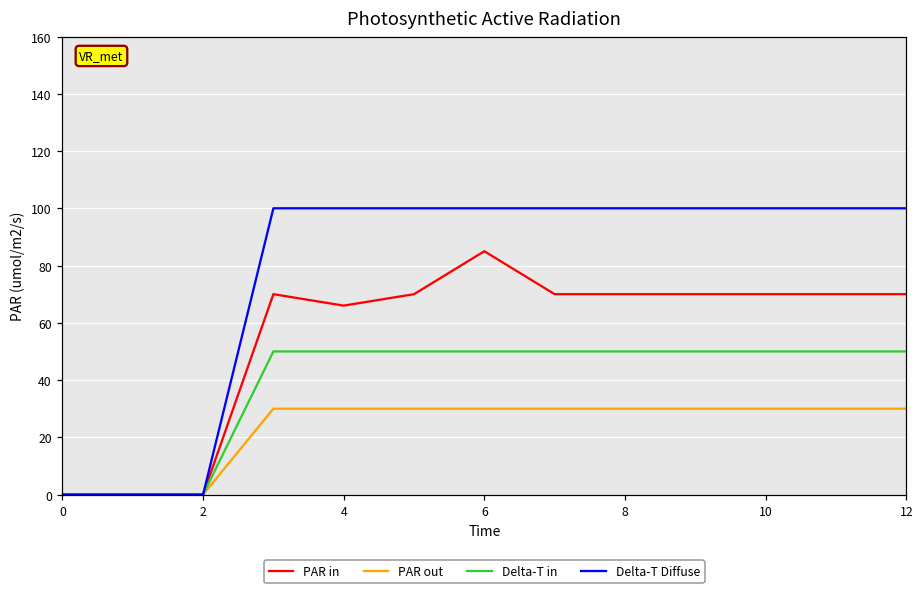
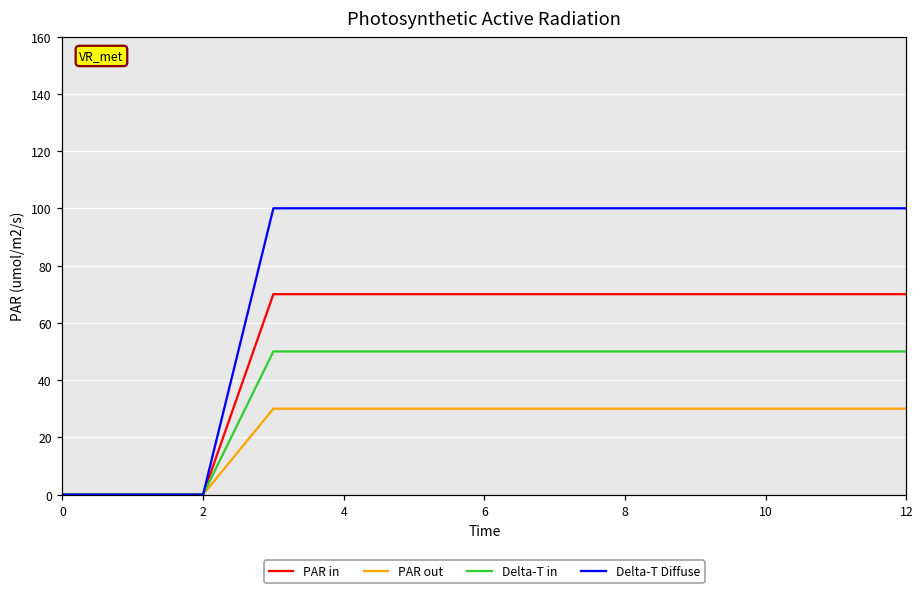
  {
    "PAR in": {
-     "4": 66,
-     "6": 85,
+     "4": 70,
+     "6": 70,
      "8": 70,
      "10": 70,
      "12": 70
    },
    "PAR out": {
      "4": 30,
      "6": 30,
      "8": 30,
      "10": 30,
      "12": 30
    },
    "Delta-T in": {
      "4": 50,
      "6": 50,
      "8": 50,
      "10": 50,
      "12": 50
    },
    "Delta-T Diffuse": {
      "4": 100,
      "6": 100,
      "8": 100,
      "10": 100,
      "12": 100
    }
  }
